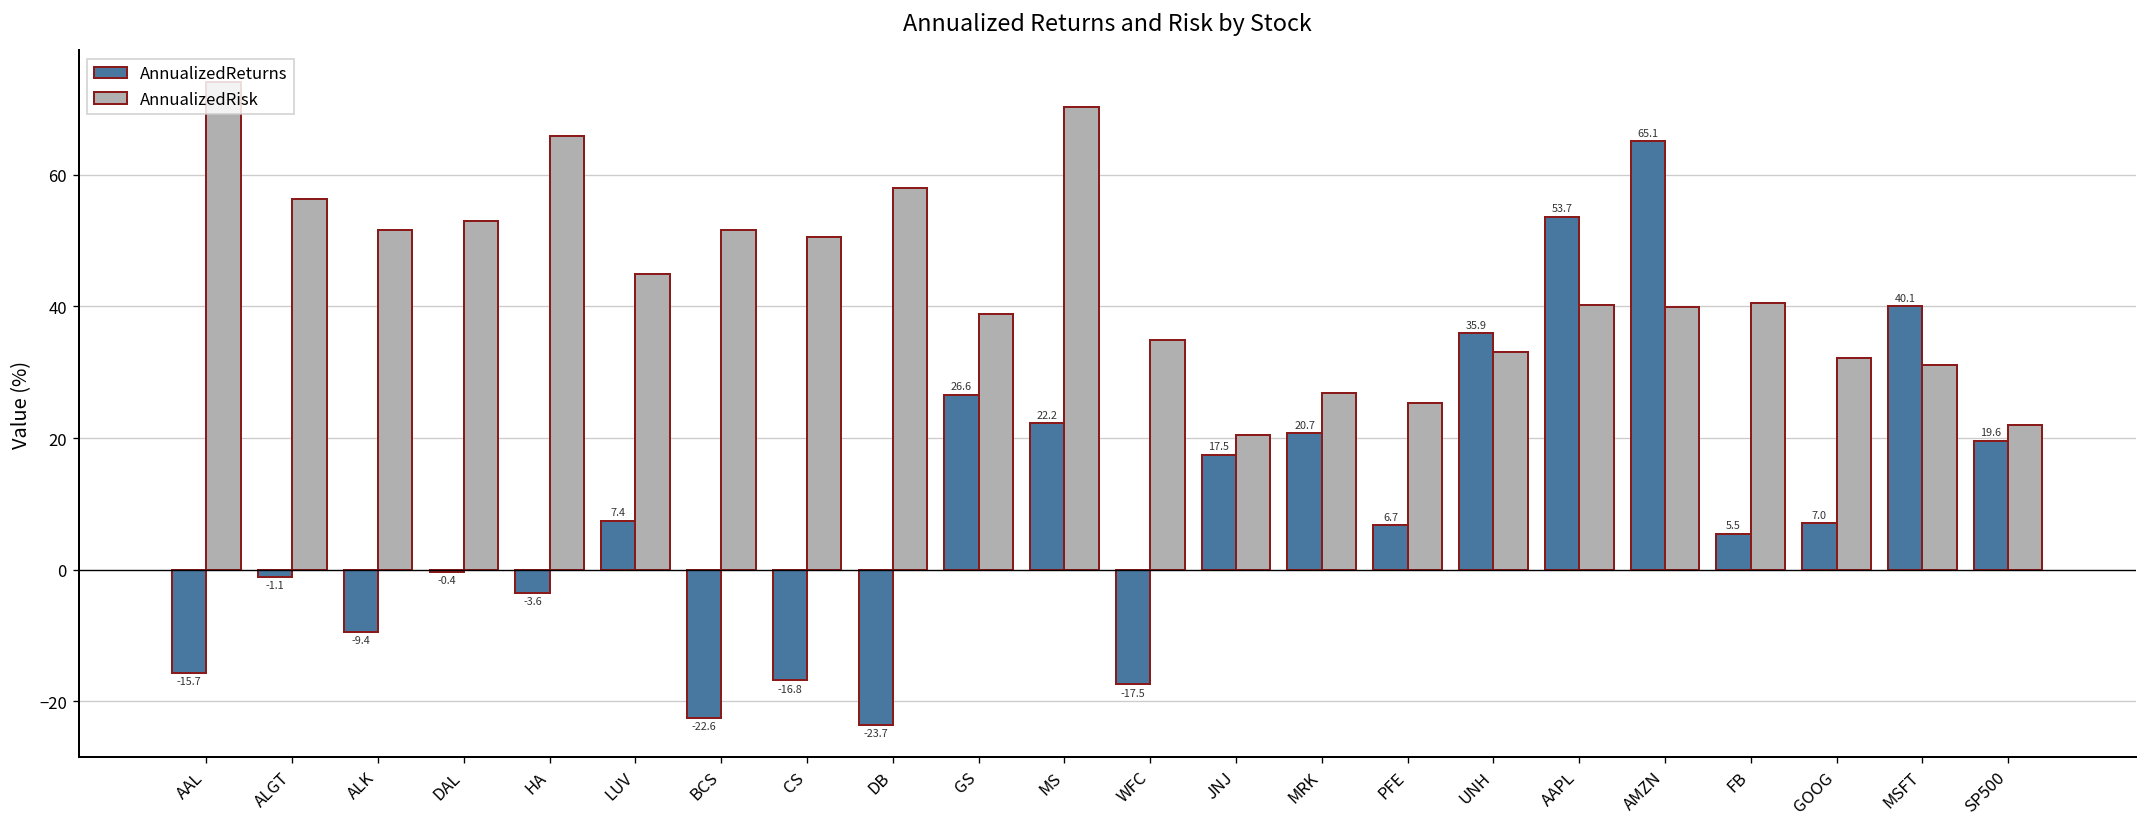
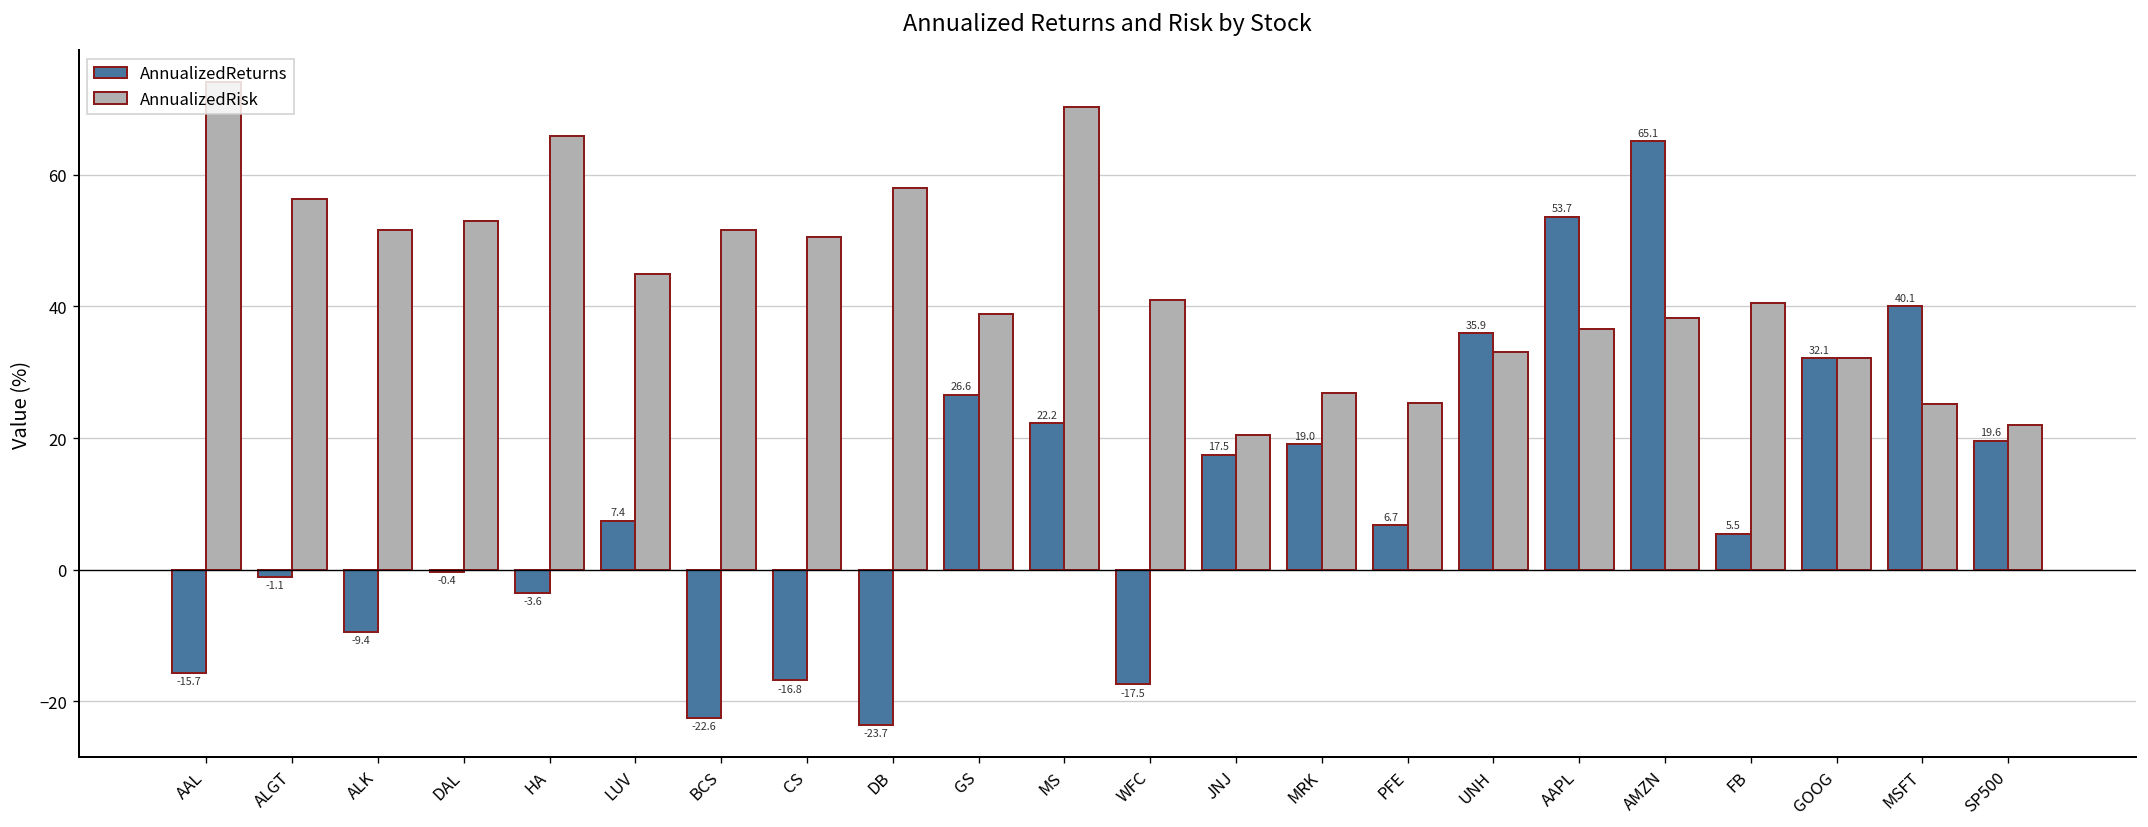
  {
    "AnnualizedReturns": {
      "AAL": -15.7,
      "ALGT": -1.1,
      "ALK": -9.4,
      "DAL": -0.4,
      "HA": -3.6,
      "LUV": 7.4,
      "BCS": -22.6,
      "CS": -16.8,
      "DB": -23.7,
      "GS": 26.6,
      "MS": 22.2,
      "WFC": -17.5,
      "JNJ": 17.5,
-     "MRK": 20.7,
+     "MRK": 19.0,
      "PFE": 6.7,
      "UNH": 35.9,
      "AAPL": 53.7,
      "AMZN": 65.1,
      "FB": 5.5,
-     "GOOG": 7.0,
+     "GOOG": 32.1,
      "MSFT": 40.1,
      "SP500": 19.6
    },
    "AnnualizedRisk": {
      "ALGT": 56,
      "ALK": 52,
      "DAL": 53,
      "HA": 66,
      "LUV": 45,
      "BCS": 52,
      "CS": 51,
      "DB": 58,
      "GS": 39,
      "MS": 70,
-     "WFC": 35,
+     "WFC": 41,
      "JNJ": 21,
      "MRK": 27,
      "PFE": 25,
      "UNH": 33,
-     "AAPL": 40,
-     "AMZN": 40,
+     "AAPL": 37,
+     "AMZN": 38,
      "FB": 41,
-     "MSFT": 31,
+     "MSFT": 25,
      "SP500": 22
    }
  }
